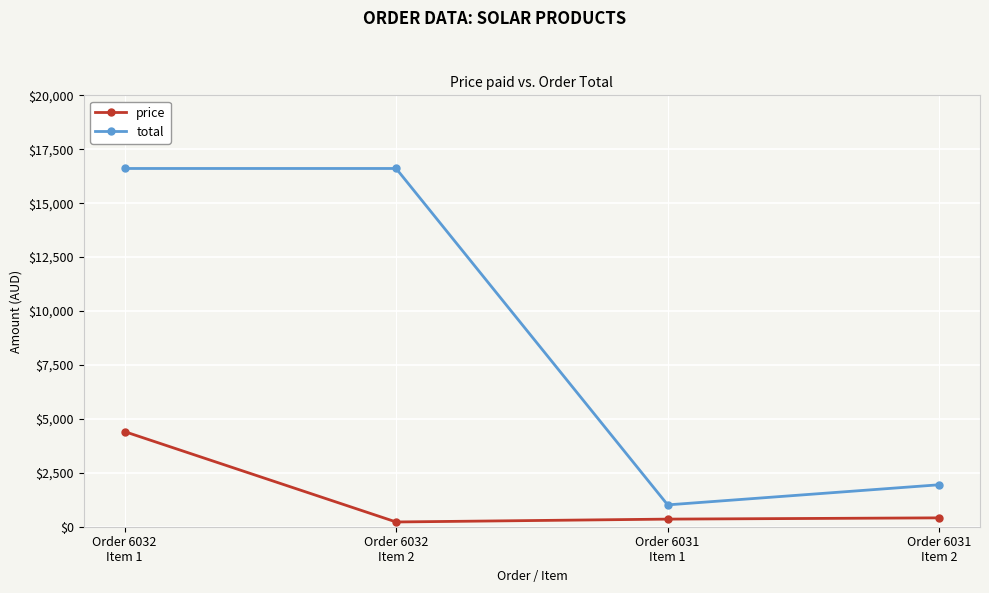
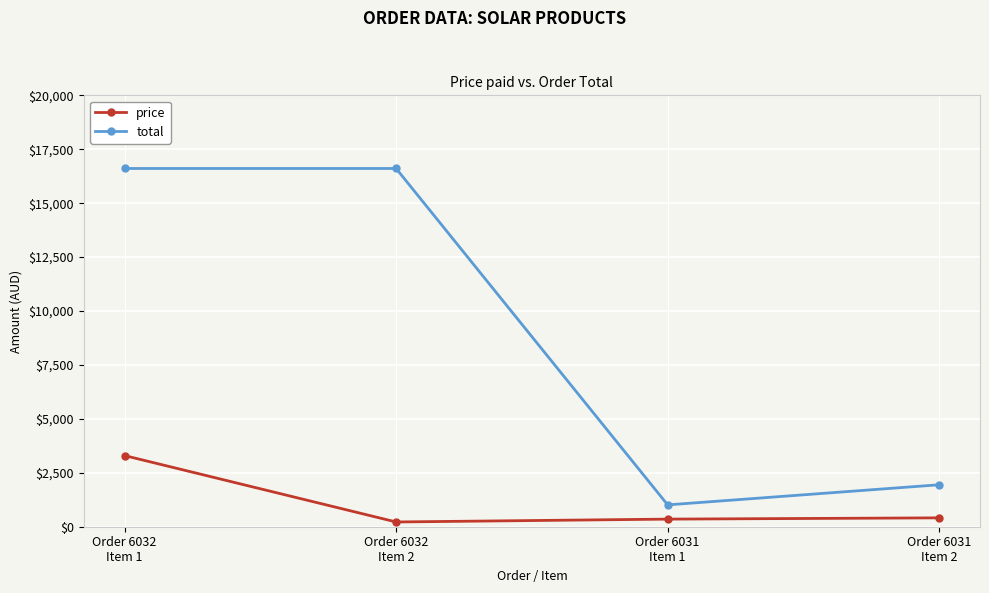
  {
    "price": {
-     "Order 6032 Item 1": "$4,400",
+     "Order 6032 Item 1": "$3,300",
      "Order 6032 Item 2": "$200",
      "Order 6031 Item 1": "$400",
      "Order 6031 Item 2": "$400"
    },
    "total": {
      "Order 6032 Item 1": "$16,600",
      "Order 6032 Item 2": "$16,600",
      "Order 6031 Item 1": "$1,000",
      "Order 6031 Item 2": "$1,900"
    }
  }
